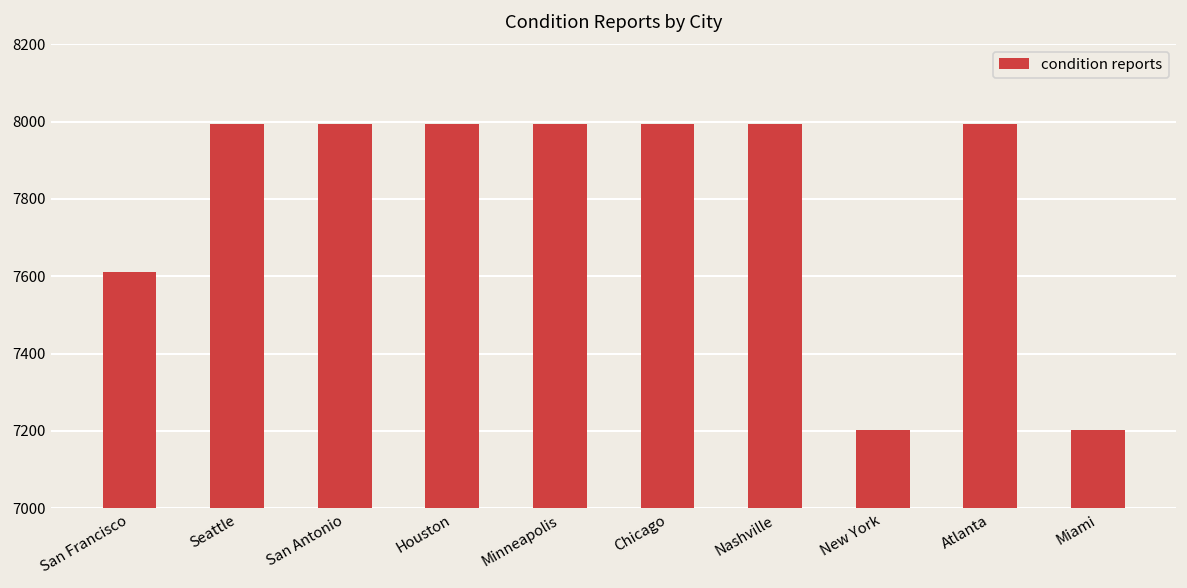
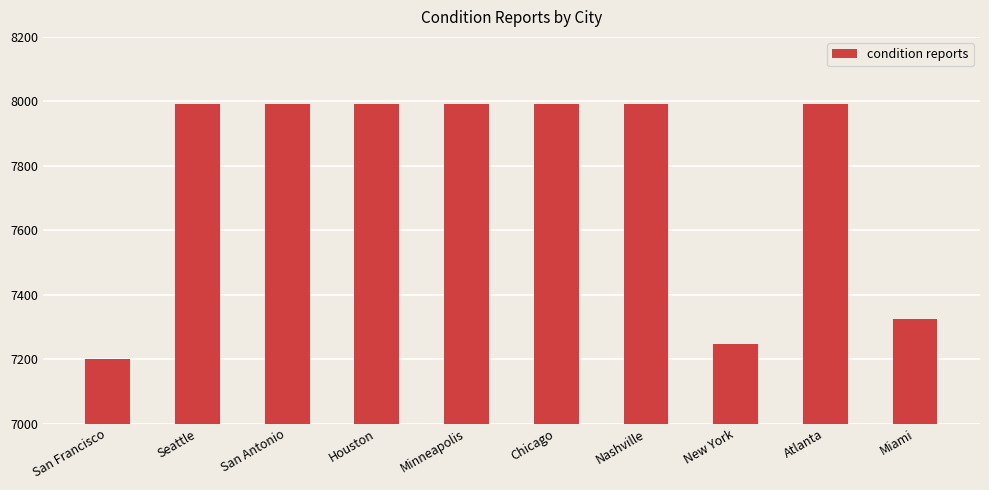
  {
-   "San Francisco": 7610,
+   "San Francisco": 7200,
    "Seattle": 7990,
    "San Antonio": 7990,
    "Houston": 7990,
    "Minneapolis": 7990,
    "Chicago": 7990,
    "Nashville": 7990,
-   "New York": 7200,
+   "New York": 7250,
    "Atlanta": 7990,
-   "Miami": 7200
+   "Miami": 7320
  }
